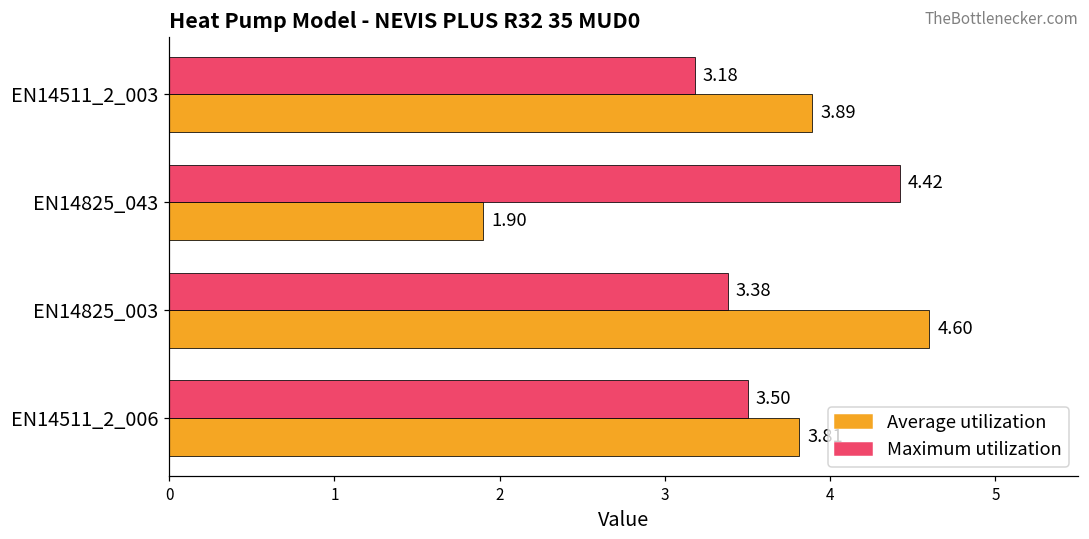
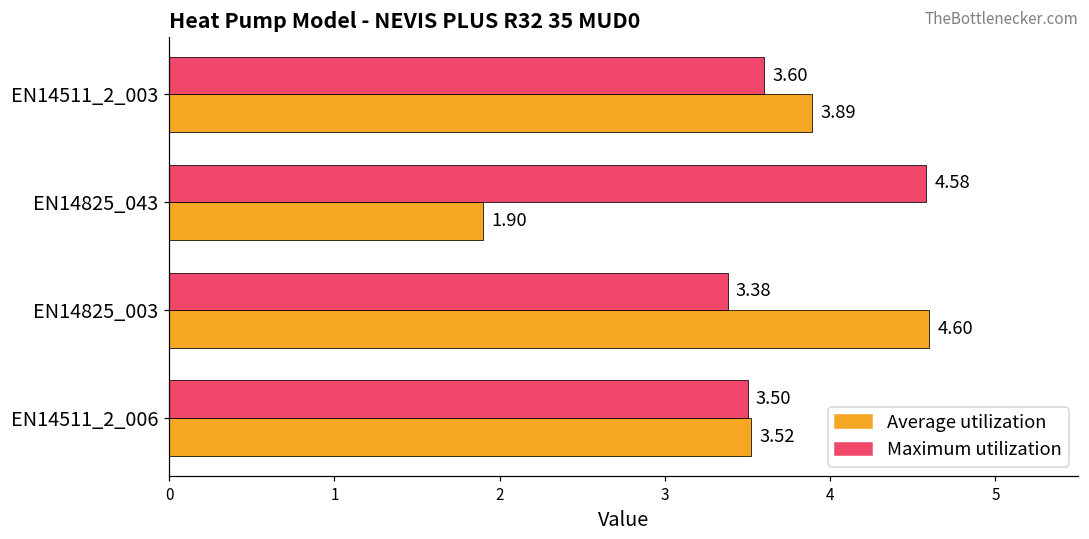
  {
    "Average utilization": {
-     "EN14511_2_006": 3.81
+     "EN14511_2_006": 3.52
    },
    "Maximum utilization": {
-     "EN14511_2_003": 3.18,
-     "EN14825_043": 4.42,
+     "EN14511_2_003": 3.60,
+     "EN14825_043": 4.58,
      "EN14825_003": 3.38,
      "EN14511_2_006": 3.50
    }
  }
